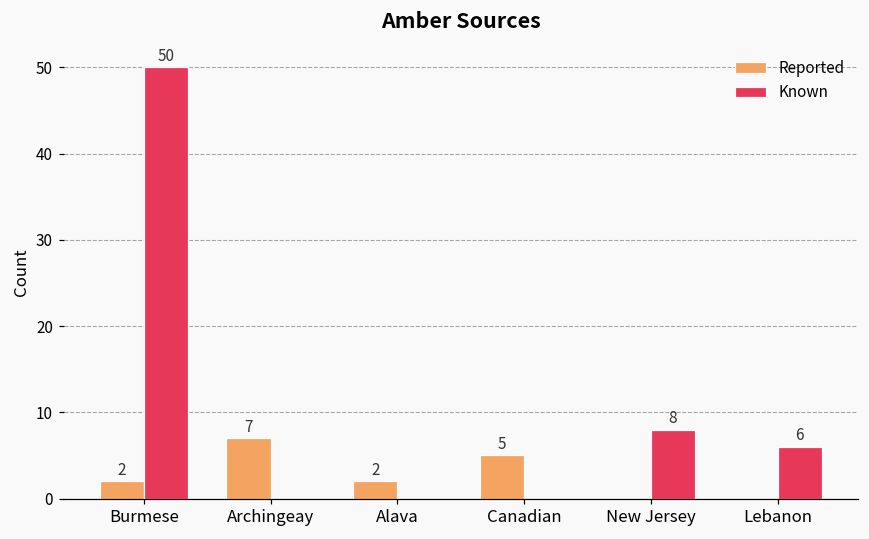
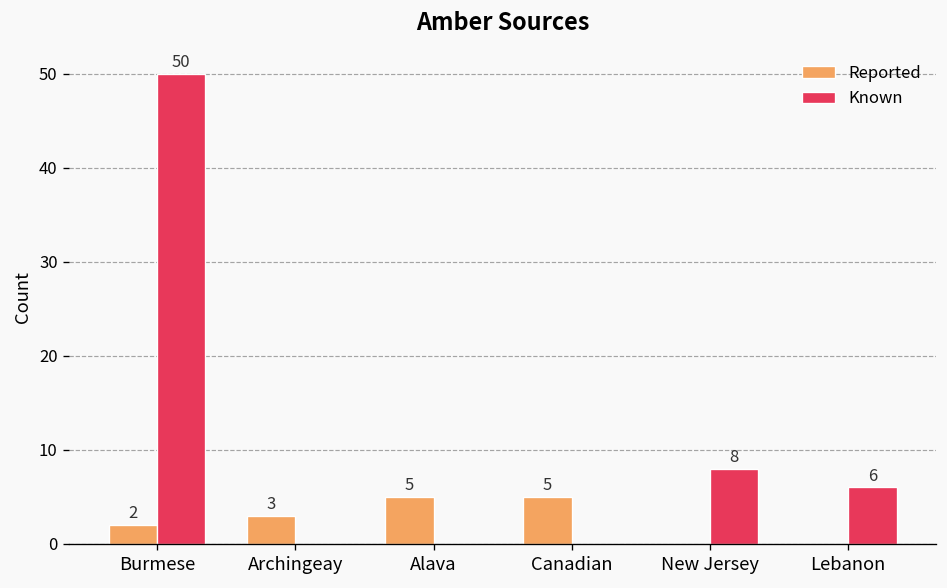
  {
    "Reported": {
      "Burmese": 2,
-     "Archingeay": 7,
-     "Alava": 2,
+     "Archingeay": 3,
+     "Alava": 5,
      "Canadian": 5
    },
    "Known": {
      "Burmese": 50,
      "New Jersey": 8,
      "Lebanon": 6
    }
  }
